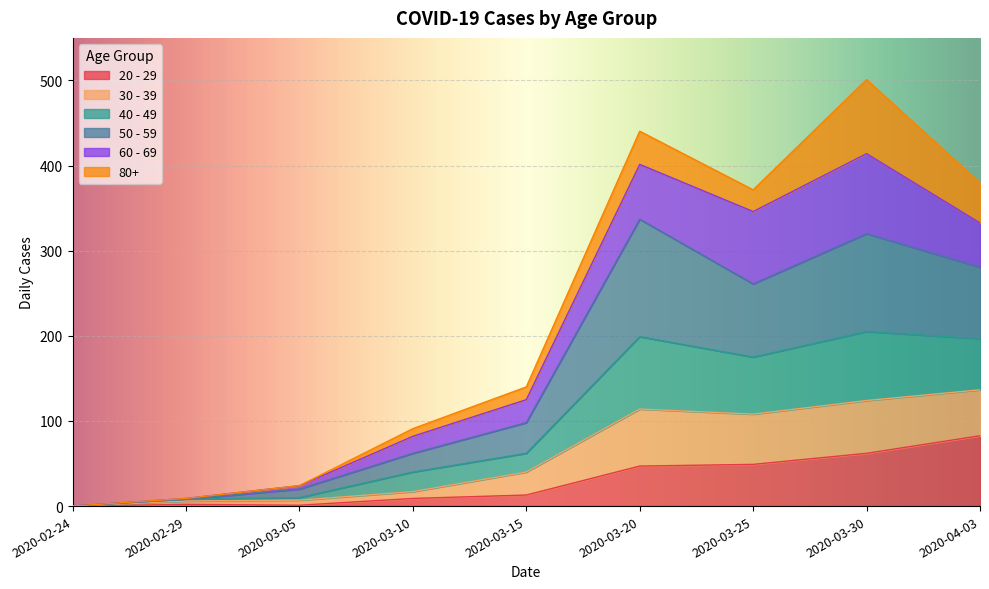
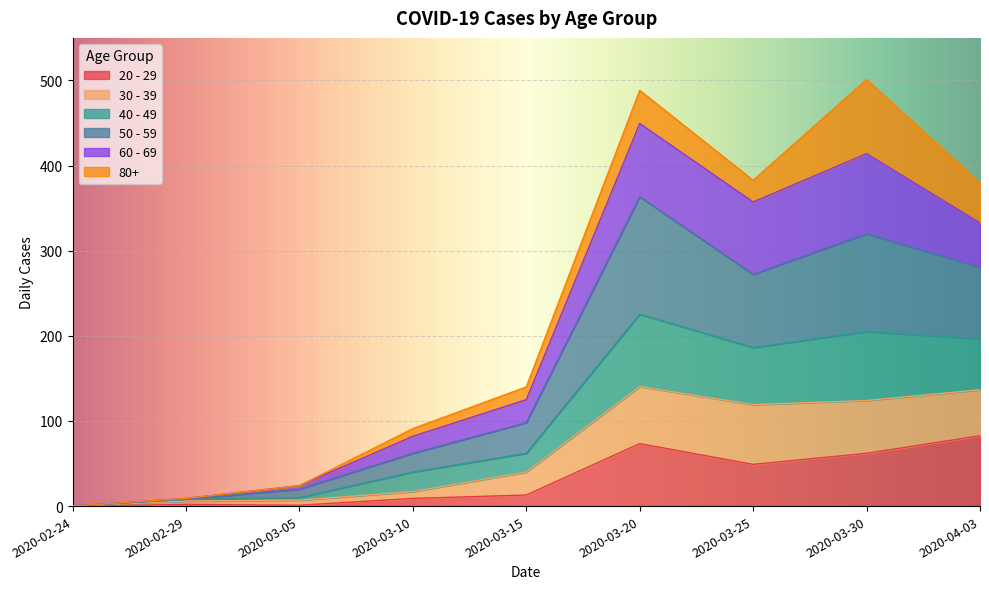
  {
    "20 - 29": {
      "2020-02-29": 0,
      "2020-03-05": 0,
      "2020-03-10": 10,
      "2020-03-15": 10,
-     "2020-03-20": 50,
+     "2020-03-20": 70,
      "2020-03-25": 50,
      "2020-03-30": 60,
      "2020-04-03": 80
    },
    "30 - 39": {
      "2020-03-10": 10,
      "2020-03-15": 30,
      "2020-03-20": 70,
-     "2020-03-25": 60,
+     "2020-03-25": 70,
      "2020-03-30": 60,
      "2020-04-03": 50
    },
    "60 - 69": {
      "2020-03-10": 20,
      "2020-03-15": 30,
-     "2020-03-20": 60,
+     "2020-03-20": 90,
      "2020-03-25": 90,
      "2020-03-30": 90,
      "2020-04-03": 50
    },
    "80+": {
      "2020-03-10": 10,
      "2020-03-15": 20,
      "2020-03-20": 40,
      "2020-03-25": 30,
      "2020-03-30": 90,
      "2020-04-03": 50
    }
  }
